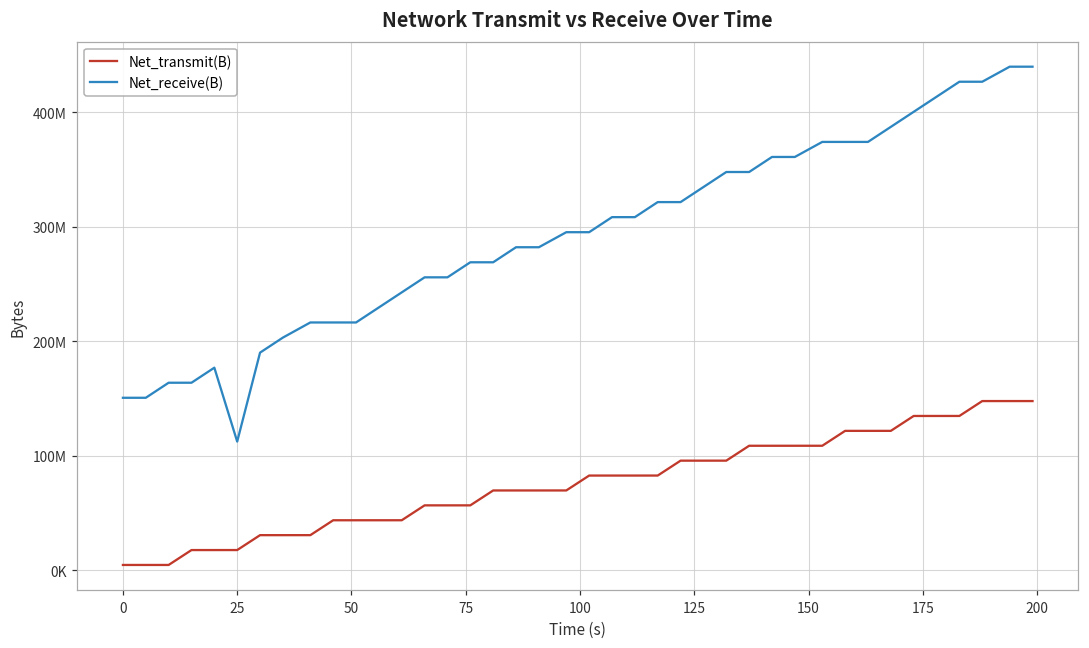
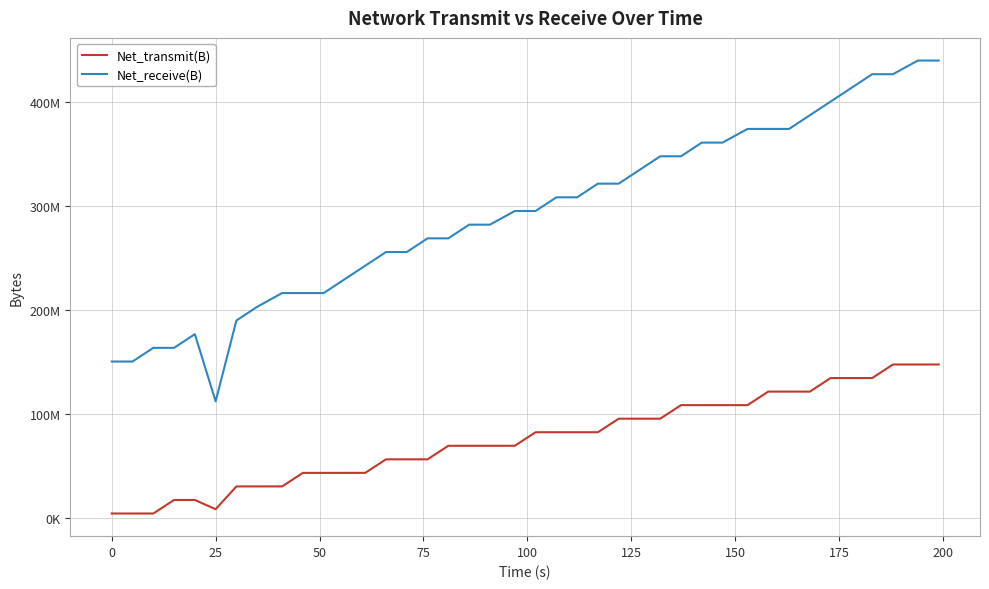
  {
    "Net_transmit(B)": {
      "0": 5000000,
-     "25": 18000000
+     "25": 9000000
    },
    "Net_receive(B)": {
      "0": 151000000,
      "25": 112000000
    }
  }
